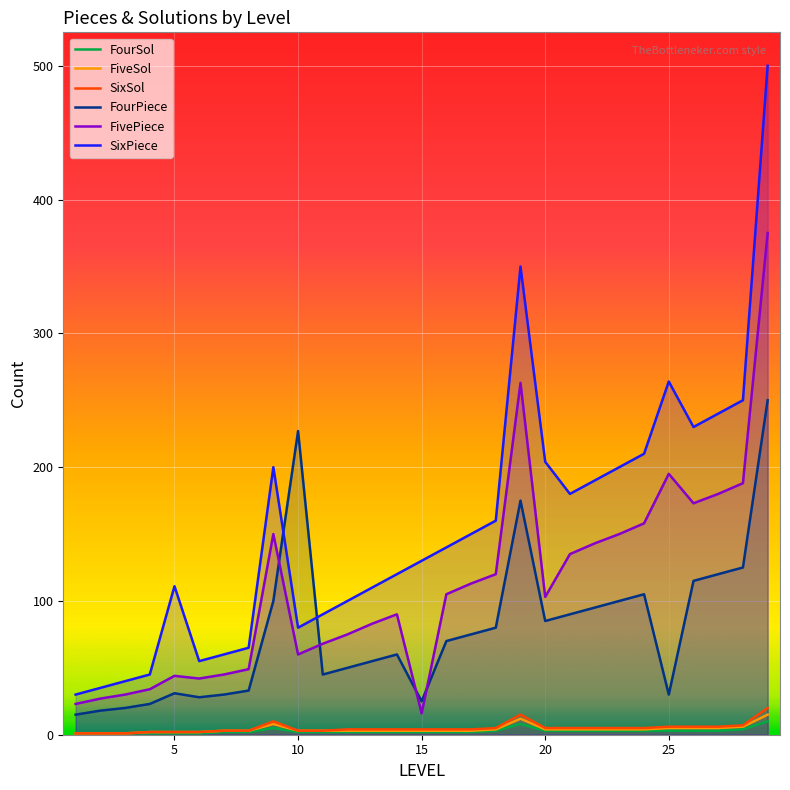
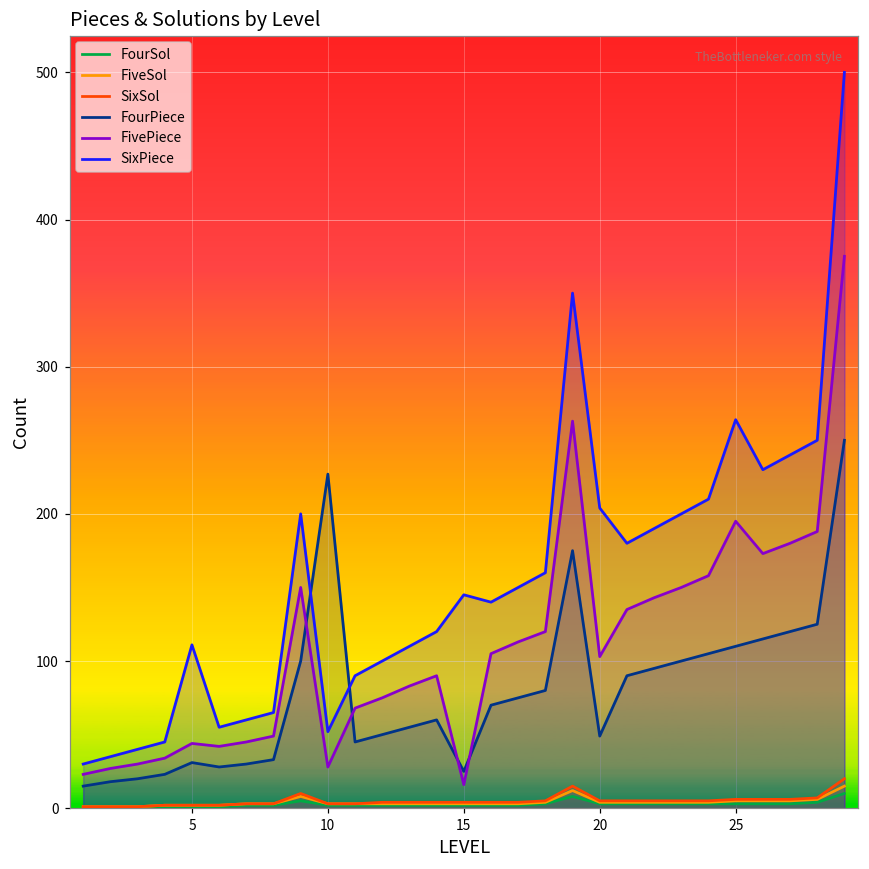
  {
    "FourSol": {
      "25": 3
    },
    "FourPiece": {
      "5": 31,
      "10": 227,
      "15": 25,
-     "20": 85,
-     "25": 30
+     "20": 49,
+     "25": 110
    },
    "FivePiece": {
      "5": 44,
-     "10": 60,
+     "10": 28,
      "15": 16,
      "20": 103,
      "25": 195
    },
    "SixPiece": {
      "5": 111,
-     "10": 80,
-     "15": 130,
+     "10": 52,
+     "15": 145,
      "20": 204,
      "25": 264
    }
  }
